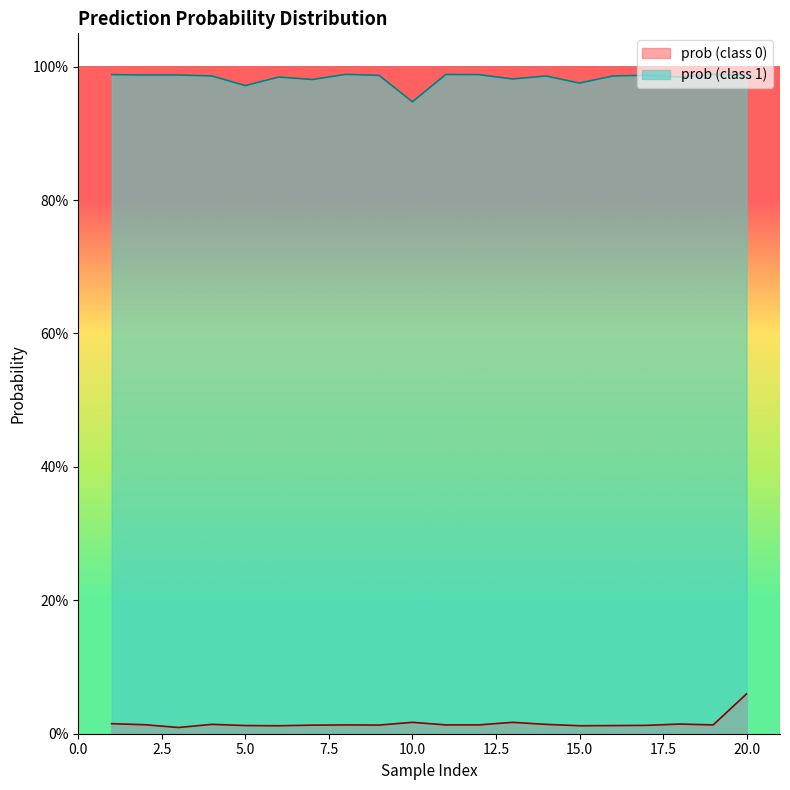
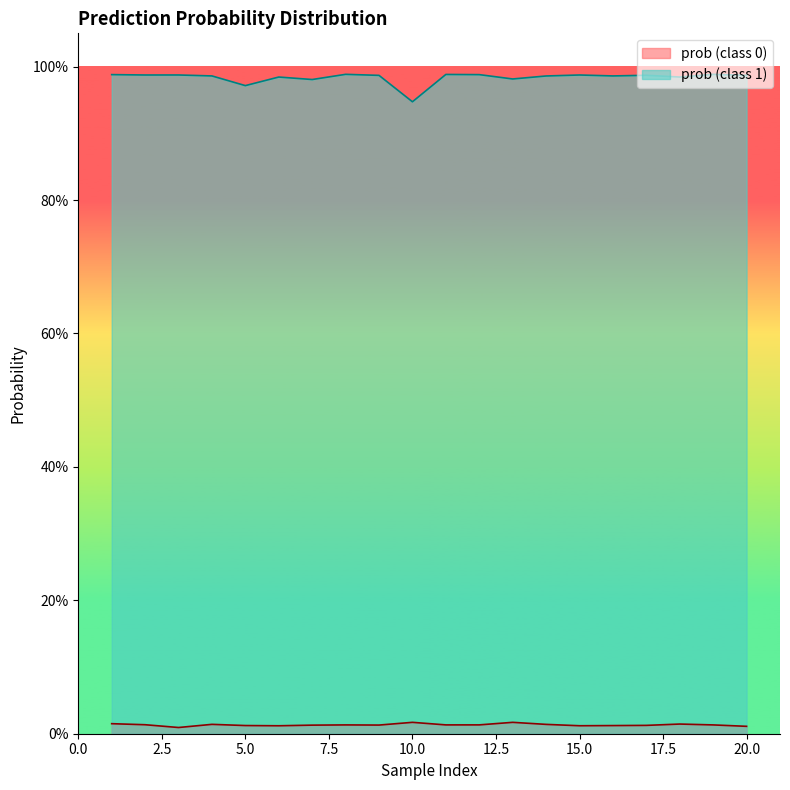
  {
    "prob (class 0)": {
      "5.0": "1%",
      "10.0": "2%",
      "15.0": "1%",
-     "20.0": "6%"
+     "20.0": "1%"
    },
    "prob (class 1)": {
      "5.0": "97%",
      "10.0": "95%",
-     "15.0": "98%"
+     "15.0": "99%"
    }
  }
